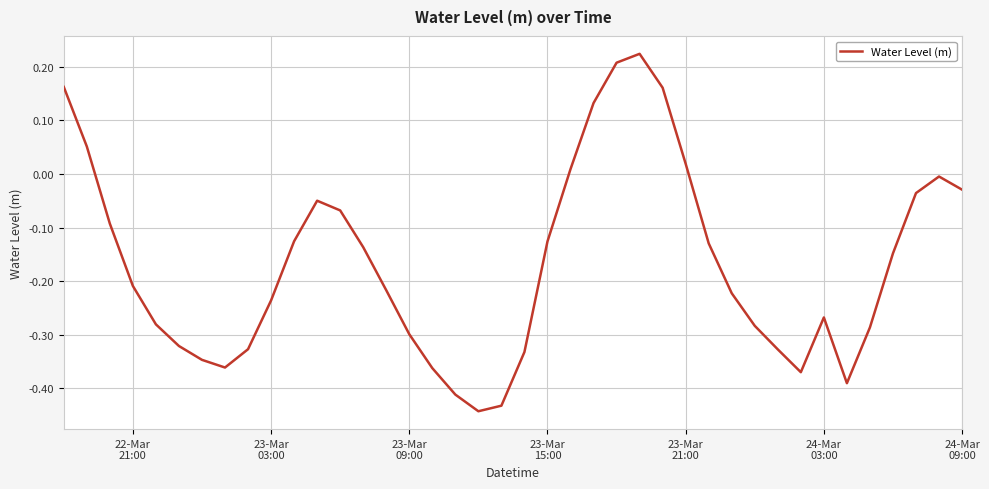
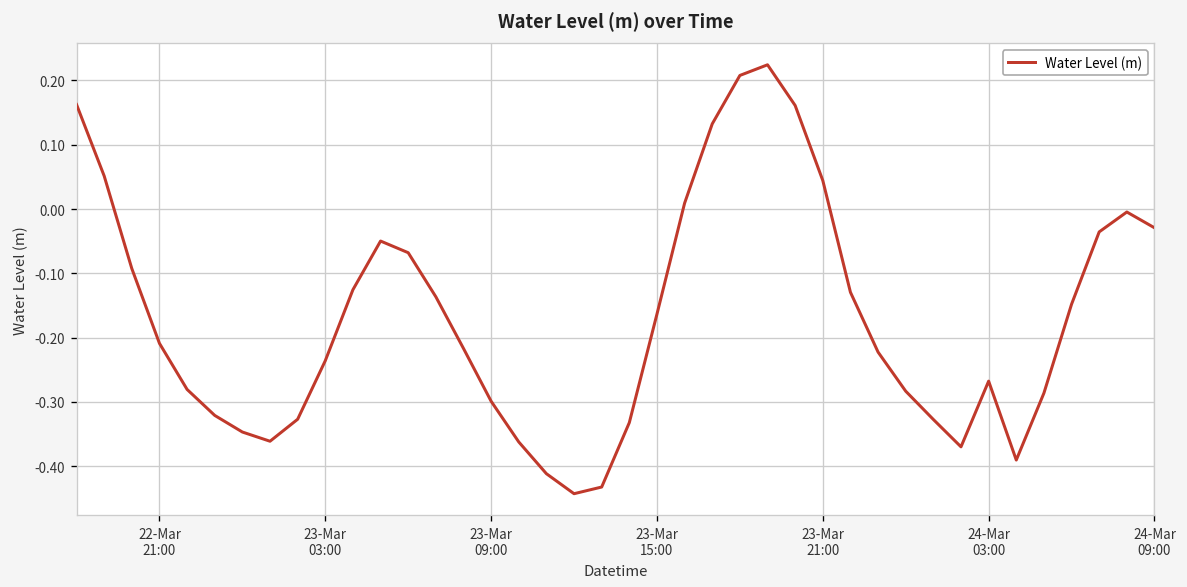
  {
    "22-Mar 21:00": -0.21,
    "23-Mar 03:00": -0.24,
    "23-Mar 09:00": -0.30,
-   "23-Mar 15:00": -0.13,
-   "23-Mar 21:00": 0.02,
+   "23-Mar 15:00": -0.16,
+   "23-Mar 21:00": 0.04,
    "24-Mar 03:00": -0.27,
    "24-Mar 09:00": -0.03
  }
